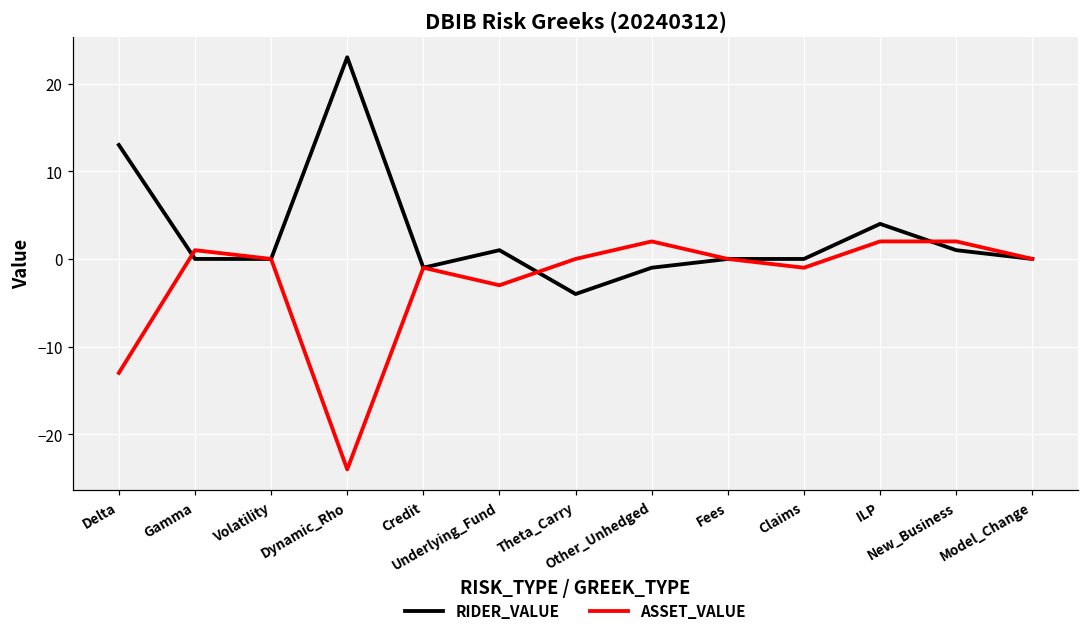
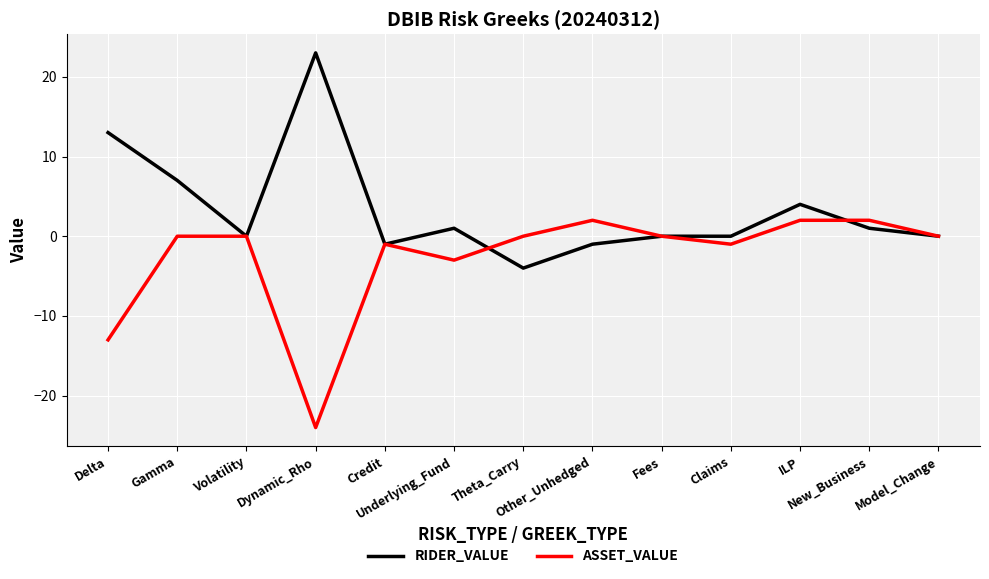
  {
    "RIDER_VALUE": {
      "Delta": 13,
-     "Gamma": 0,
+     "Gamma": 7,
      "Dynamic_Rho": 23,
      "Underlying_Fund": 1,
      "Theta_Carry": -4,
      "Other_Unhedged": -1,
      "Claims": 0,
      "ILP": 4,
      "New_Business": 1
    },
    "ASSET_VALUE": {
      "Delta": -13,
-     "Gamma": 1,
+     "Gamma": 0,
      "Dynamic_Rho": -24,
      "Underlying_Fund": -3,
      "Theta_Carry": 0,
      "Other_Unhedged": 2,
      "Claims": -1,
      "ILP": 2,
      "New_Business": 2
    }
  }
